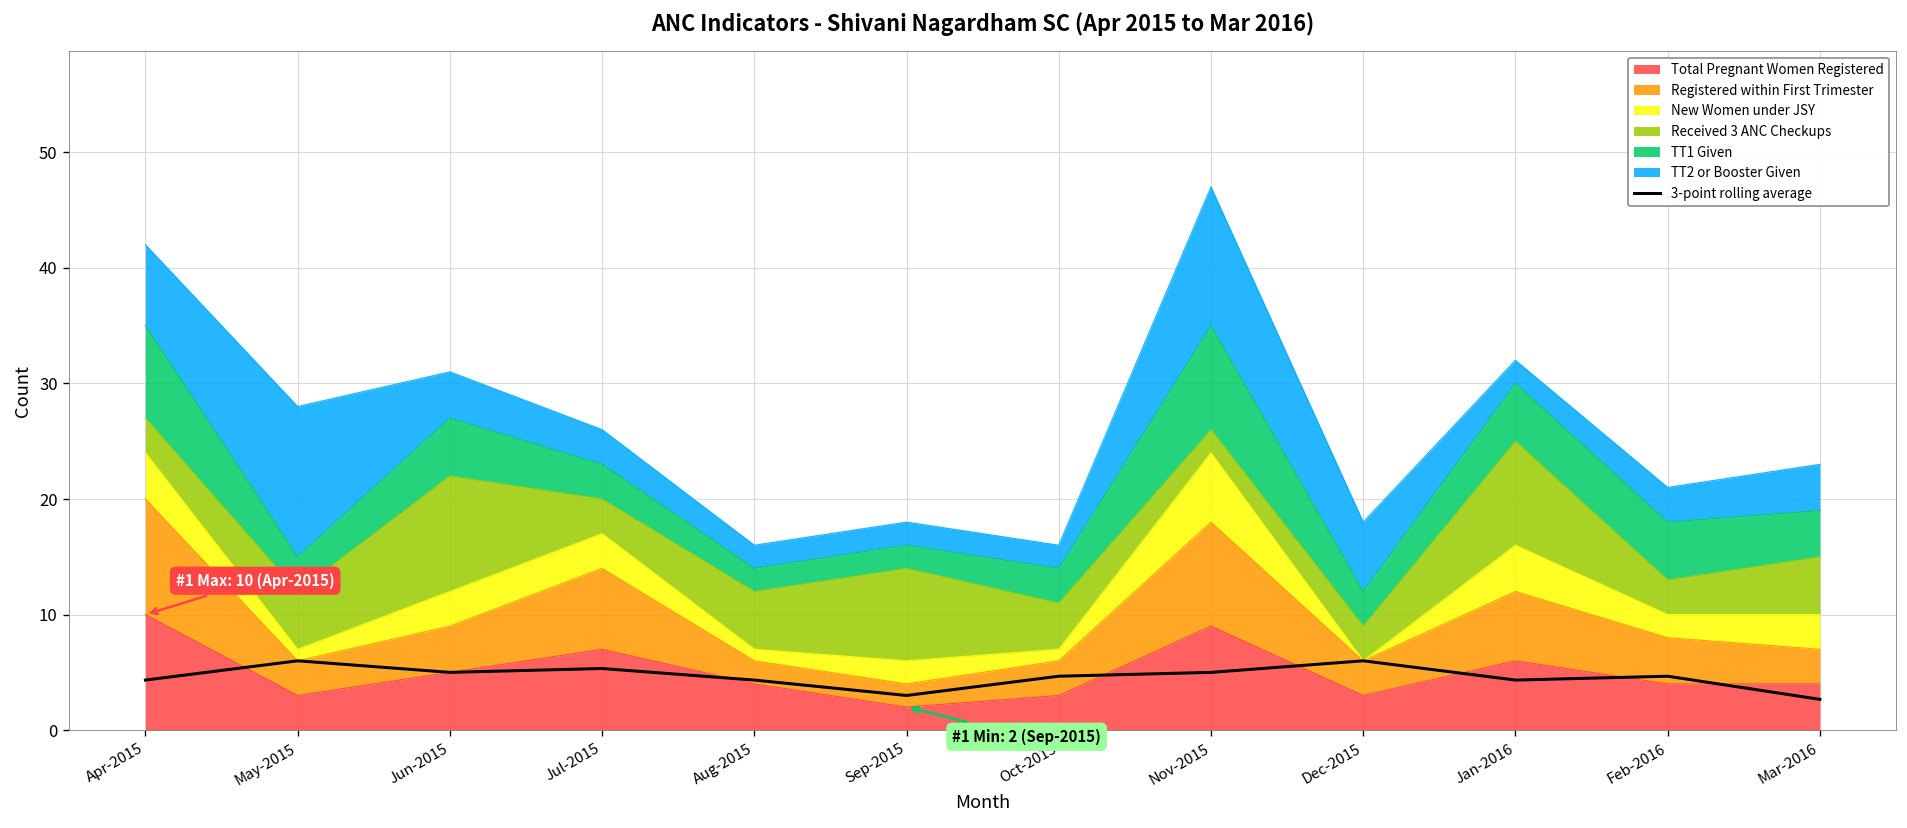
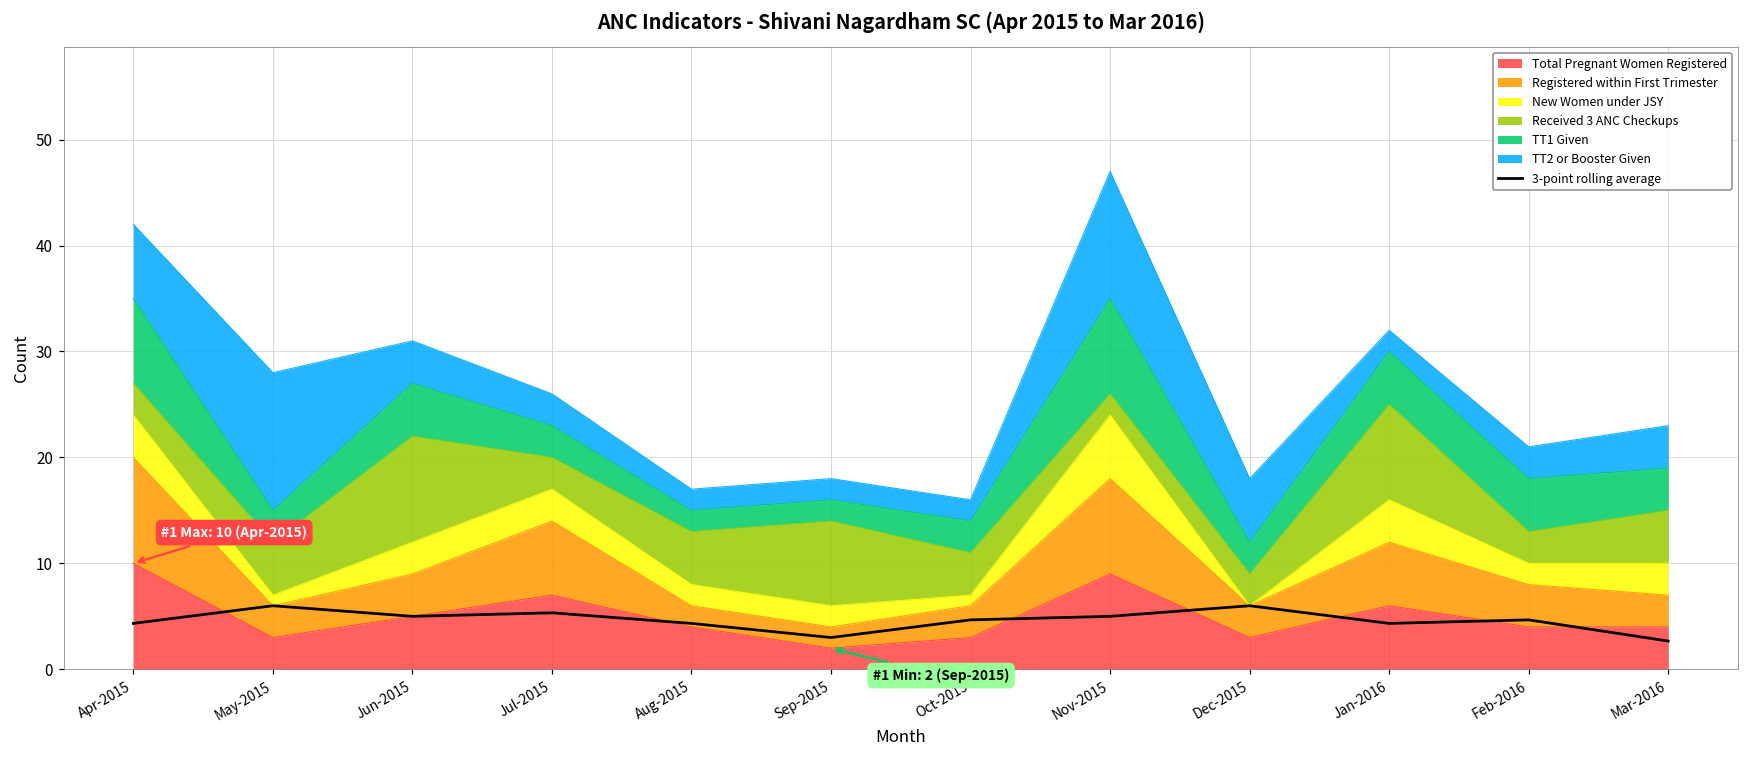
  {
    "Total Pregnant Women Registered": {
      "Apr-2015": 10,
      "May-2015": 3,
      "Jul-2015": 7,
      "Aug-2015": 4,
      "Oct-2015": 3,
      "Nov-2015": 9,
      "Dec-2015": 3,
      "Jan-2016": 6,
      "Feb-2016": 4,
      "Mar-2016": 4
    },
    "Registered within First Trimester": {
      "Apr-2015": 10,
      "Jun-2015": 4,
      "Jul-2015": 7,
      "Aug-2015": 2,
      "Sep-2015": 2,
      "Oct-2015": 3,
      "Nov-2015": 9,
      "Jan-2016": 6,
      "Feb-2016": 4,
      "Mar-2016": 3
    },
    "New Women under JSY": {
      "Apr-2015": 4,
      "May-2015": 1,
      "Jun-2015": 3,
      "Jul-2015": 3,
-     "Aug-2015": 1,
+     "Aug-2015": 2,
      "Sep-2015": 2,
      "Oct-2015": 1,
      "Nov-2015": 6,
      "Jan-2016": 4,
      "Feb-2016": 2,
      "Mar-2016": 3
    },
    "Received 3 ANC Checkups": {
      "Apr-2015": 3,
      "Jun-2015": 10,
      "Jul-2015": 3,
      "Aug-2015": 5,
      "Sep-2015": 8,
      "Oct-2015": 4,
      "Nov-2015": 2,
      "Dec-2015": 3,
      "Jan-2016": 9,
      "Feb-2016": 3,
      "Mar-2016": 5
    },
    "TT1 Given": {
      "Apr-2015": 8,
      "May-2015": 3,
      "Jun-2015": 5,
      "Jul-2015": 3,
      "Aug-2015": 2,
      "Sep-2015": 2,
      "Oct-2015": 3,
      "Nov-2015": 9,
      "Dec-2015": 3,
      "Jan-2016": 5,
      "Feb-2016": 5,
      "Mar-2016": 4
    },
    "TT2 or Booster Given": {
      "Apr-2015": 7,
      "May-2015": 13,
      "Jun-2015": 4,
      "Jul-2015": 3,
      "Aug-2015": 2,
      "Sep-2015": 2,
      "Oct-2015": 2,
      "Nov-2015": 12,
      "Dec-2015": 6,
      "Jan-2016": 2,
      "Feb-2016": 3,
      "Mar-2016": 4
    },
    "3-point rolling average": {
      "Apr-2015": 4,
      "Jul-2015": 5,
      "Aug-2015": 4,
      "Sep-2015": 3,
      "Oct-2015": 5,
      "Nov-2015": 5,
      "Jan-2016": 4,
      "Feb-2016": 5,
      "Mar-2016": 3
    }
  }
